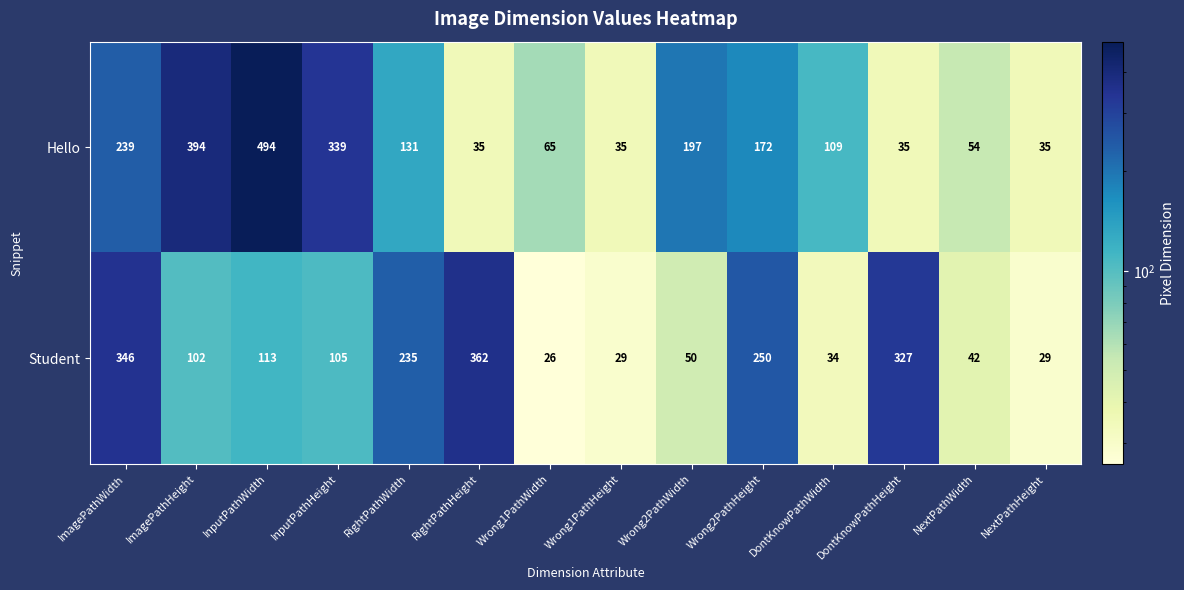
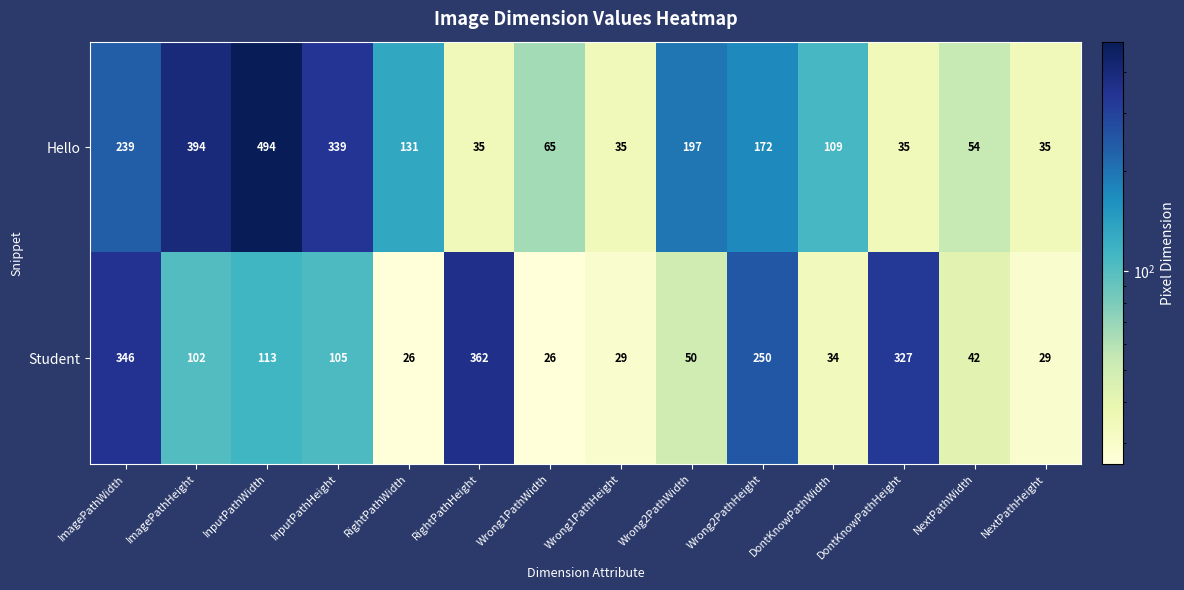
  {
    "Hello": {
      "ImagePathWidth": 239,
      "ImagePathHeight": 394,
      "InputPathWidth": 494,
      "InputPathHeight": 339,
      "RightPathWidth": 131,
      "RightPathHeight": 35,
      "Wrong1PathWidth": 65,
      "Wrong1PathHeight": 35,
      "Wrong2PathWidth": 197,
      "Wrong2PathHeight": 172,
      "DontKnowPathWidth": 109,
      "DontKnowPathHeight": 35,
      "NextPathWidth": 54,
      "NextPathHeight": 35
    },
    "Student": {
      "ImagePathWidth": 346,
      "ImagePathHeight": 102,
      "InputPathWidth": 113,
      "InputPathHeight": 105,
-     "RightPathWidth": 235,
+     "RightPathWidth": 26,
      "RightPathHeight": 362,
      "Wrong1PathWidth": 26,
      "Wrong1PathHeight": 29,
      "Wrong2PathWidth": 50,
      "Wrong2PathHeight": 250,
      "DontKnowPathWidth": 34,
      "DontKnowPathHeight": 327,
      "NextPathWidth": 42,
      "NextPathHeight": 29
    }
  }
